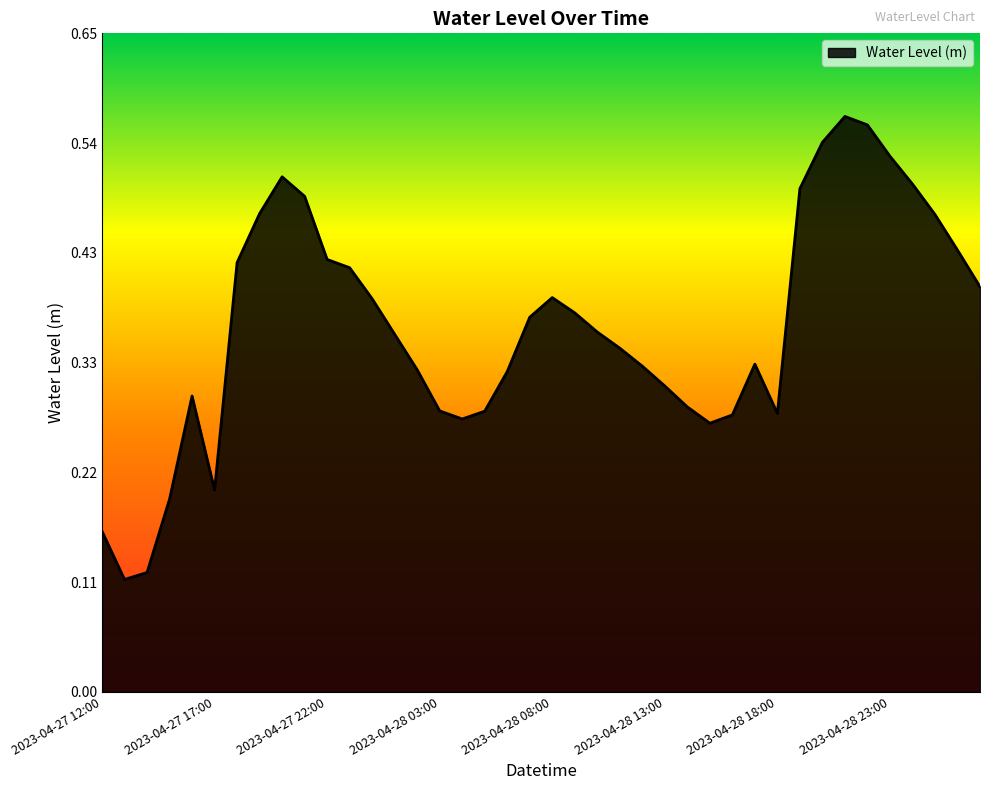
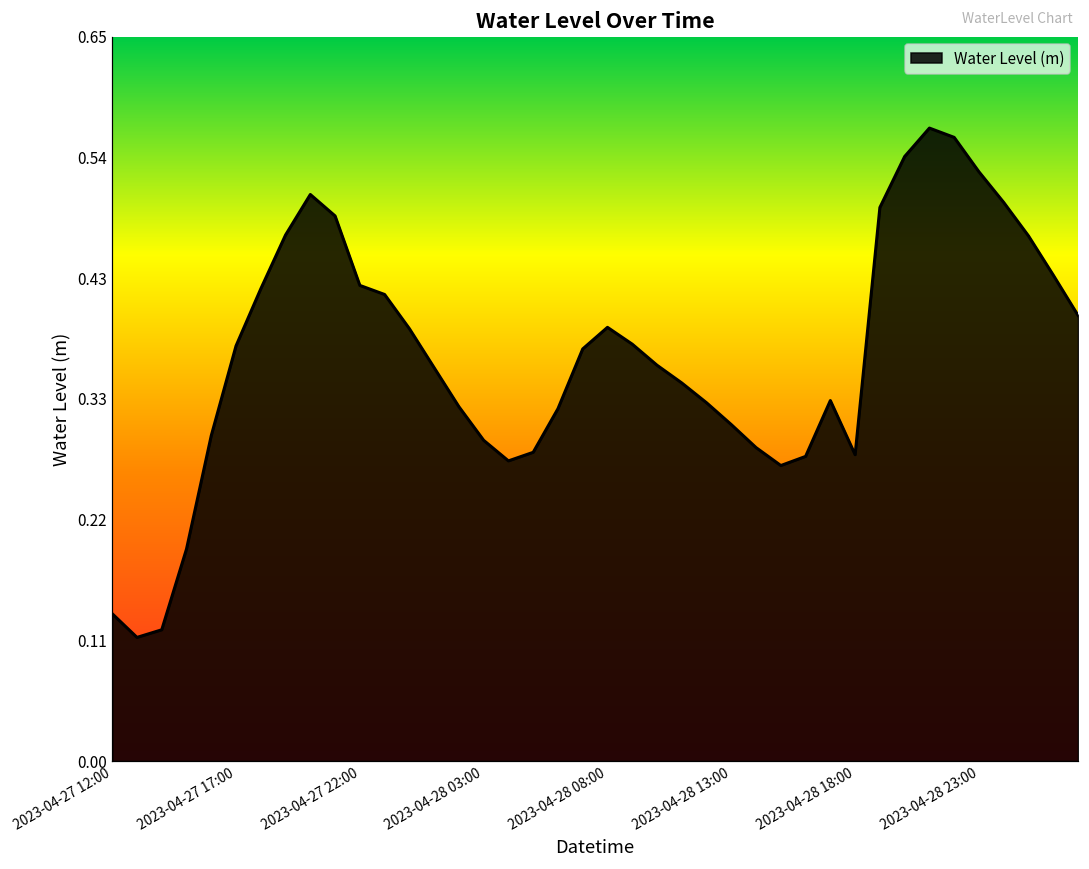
  {
-   "2023-04-27 12:00": 0.159,
-   "2023-04-27 17:00": 0.199,
+   "2023-04-27 12:00": 0.132,
+   "2023-04-27 17:00": 0.373,
    "2023-04-27 22:00": 0.427,
-   "2023-04-28 03:00": 0.277,
+   "2023-04-28 03:00": 0.288,
    "2023-04-28 08:00": 0.389,
    "2023-04-28 13:00": 0.302,
    "2023-04-28 18:00": 0.275,
    "2023-04-28 23:00": 0.529
  }
